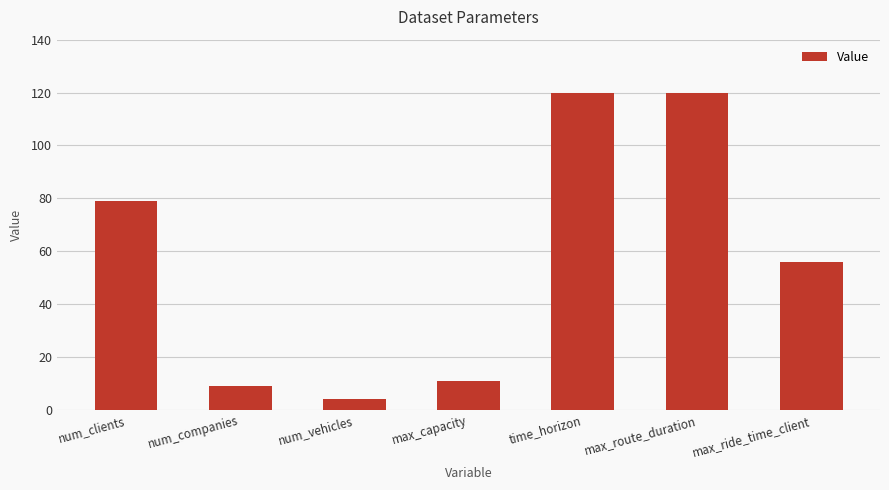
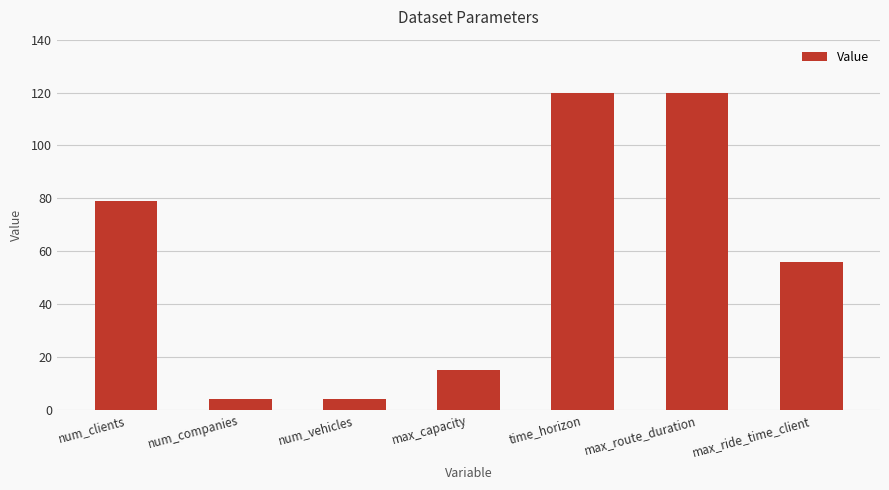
  {
    "num_clients": 79,
-   "num_companies": 9,
+   "num_companies": 4,
    "num_vehicles": 4,
-   "max_capacity": 11,
+   "max_capacity": 15,
    "time_horizon": 120,
    "max_route_duration": 120,
    "max_ride_time_client": 56
  }
